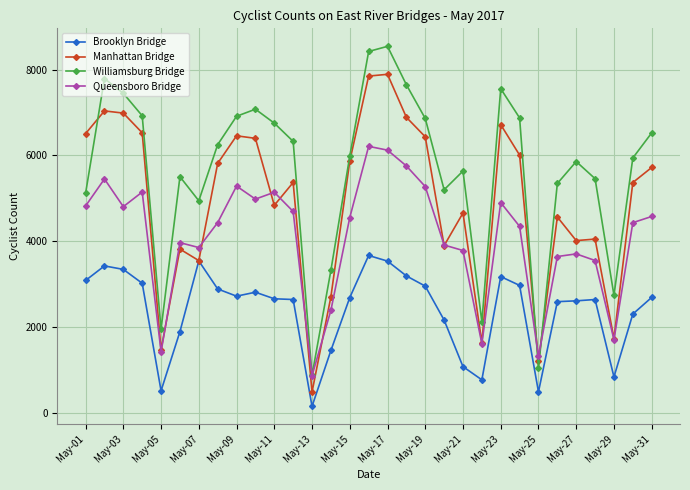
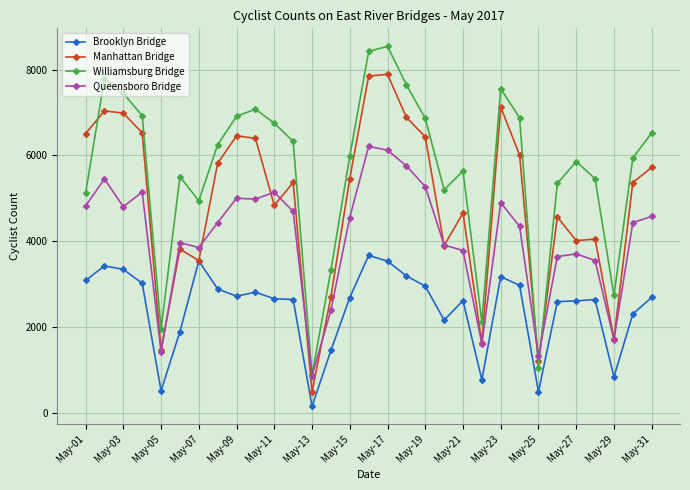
  {
    "Brooklyn Bridge": {
      "May-01": 3100,
      "May-03": 3300,
      "May-05": 500,
      "May-09": 2700,
      "May-11": 2700,
      "May-13": 200,
      "May-15": 2700,
      "May-17": 3500,
      "May-19": 3000,
-     "May-21": 1100,
+     "May-21": 2600,
      "May-23": 3200,
      "May-25": 500,
      "May-27": 2600,
      "May-29": 800,
      "May-31": 2700
    },
    "Manhattan Bridge": {
      "May-01": 6500,
      "May-03": 7000,
      "May-09": 6500,
      "May-11": 4800,
      "May-13": 500,
-     "May-15": 5900,
+     "May-15": 5500,
      "May-17": 7900,
      "May-19": 6400,
      "May-21": 4700,
-     "May-23": 6700,
+     "May-23": 7100,
      "May-25": 1200,
      "May-27": 4000,
      "May-31": 5700
    },
    "Williamsburg Bridge": {
      "May-01": 5100,
      "May-05": 2000,
      "May-07": 4900,
      "May-09": 6900,
      "May-11": 6800,
      "May-15": 6000,
      "May-17": 8500,
      "May-19": 6900,
      "May-21": 5600,
      "May-23": 7600,
      "May-25": 1000,
      "May-27": 5900,
      "May-29": 2700,
      "May-31": 6500
    },
    "Queensboro Bridge": {
      "May-01": 4800,
      "May-03": 4800,
      "May-07": 3900,
-     "May-09": 5300,
+     "May-09": 5000,
      "May-11": 5100,
      "May-15": 4600,
      "May-17": 6100,
      "May-19": 5300,
      "May-21": 3800,
      "May-23": 4900,
      "May-25": 1300,
      "May-27": 3700,
      "May-31": 4600
    }
  }
